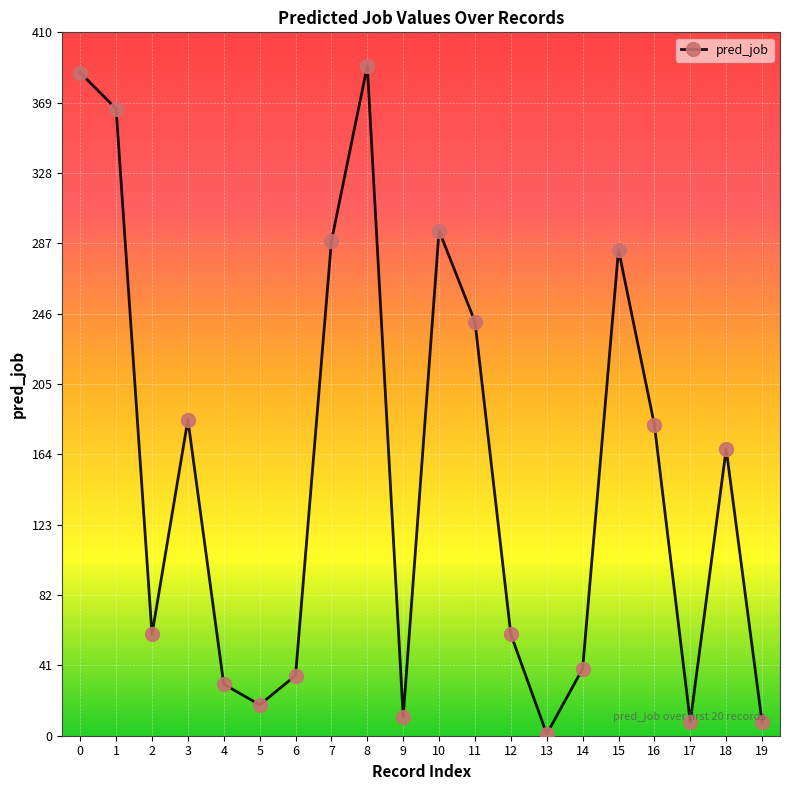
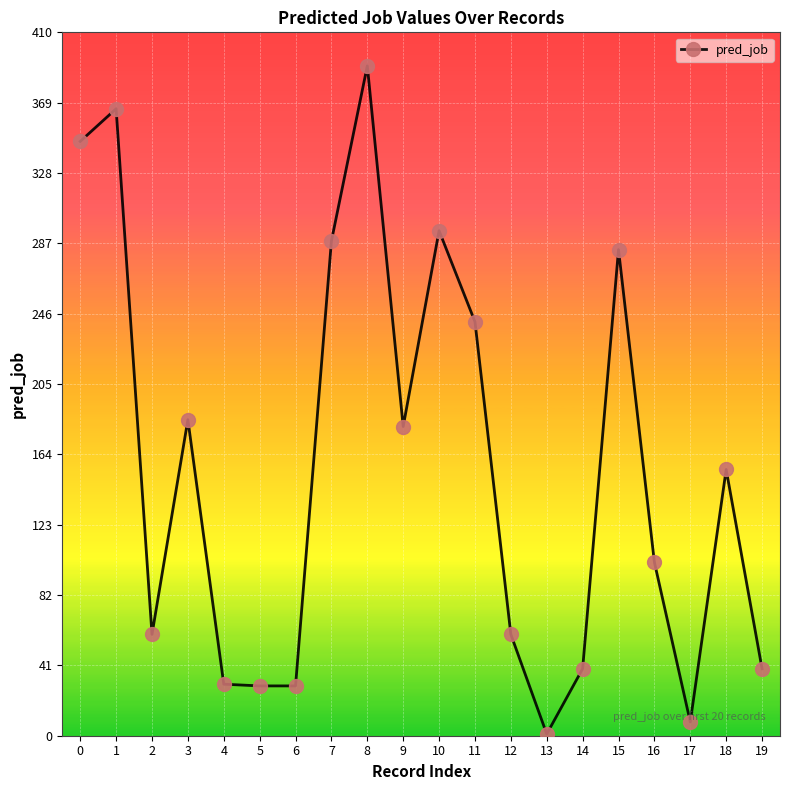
  {
-   "0": 386,
+   "0": 346,
    "1": 365,
    "2": 59,
    "3": 184,
    "4": 30,
-   "5": 18,
-   "6": 35,
+   "5": 29,
+   "6": 29,
    "7": 288,
    "8": 390,
-   "9": 11,
+   "9": 180,
    "10": 294,
    "11": 241,
    "12": 59,
    "13": 1,
    "14": 39,
    "15": 283,
-   "16": 181,
-   "18": 167,
-   "19": 8
+   "16": 101,
+   "18": 155,
+   "19": 39
  }
